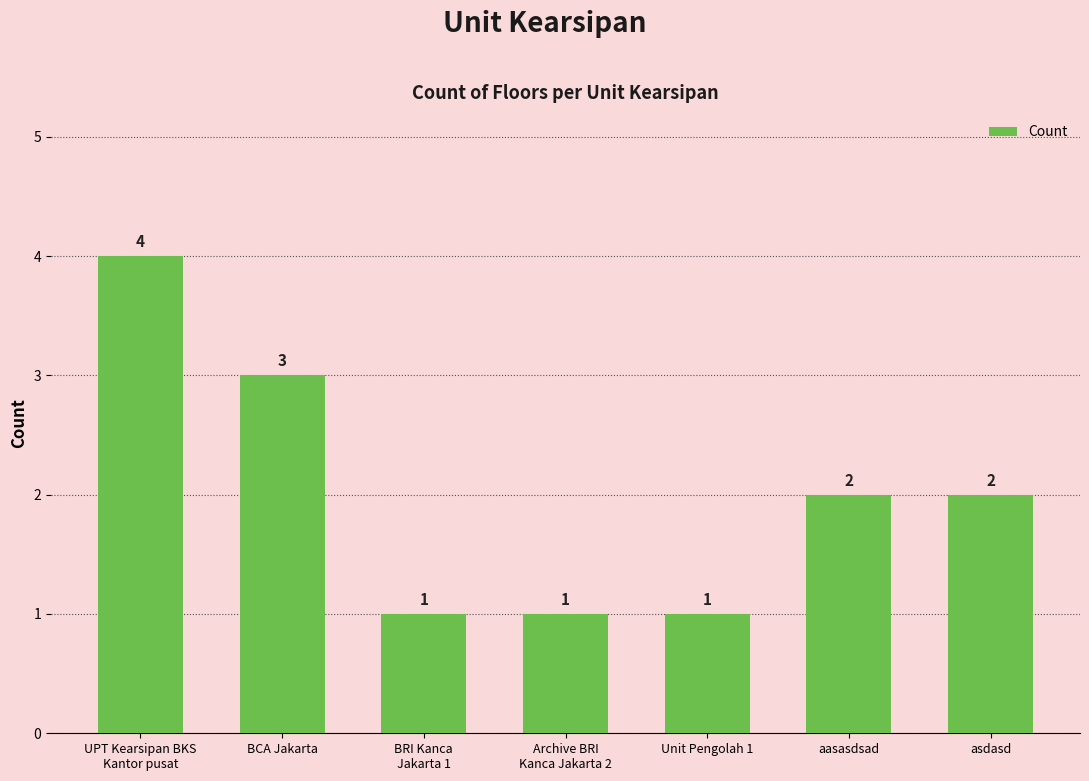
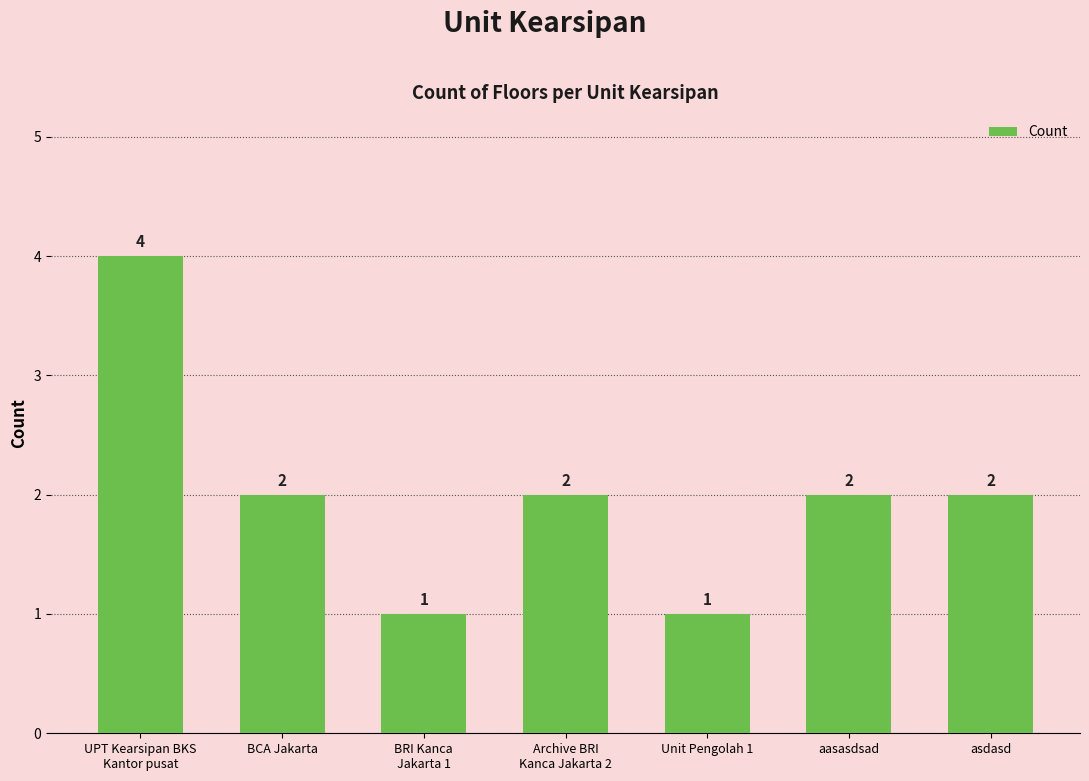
  {
    "UPT Kearsipan BKS Kantor pusat": 4,
-   "BCA Jakarta": 3,
+   "BCA Jakarta": 2,
    "BRI Kanca Jakarta 1": 1,
-   "Archive BRI Kanca Jakarta 2": 1,
+   "Archive BRI Kanca Jakarta 2": 2,
    "Unit Pengolah 1": 1,
    "aasasdsad": 2,
    "asdasd": 2
  }
